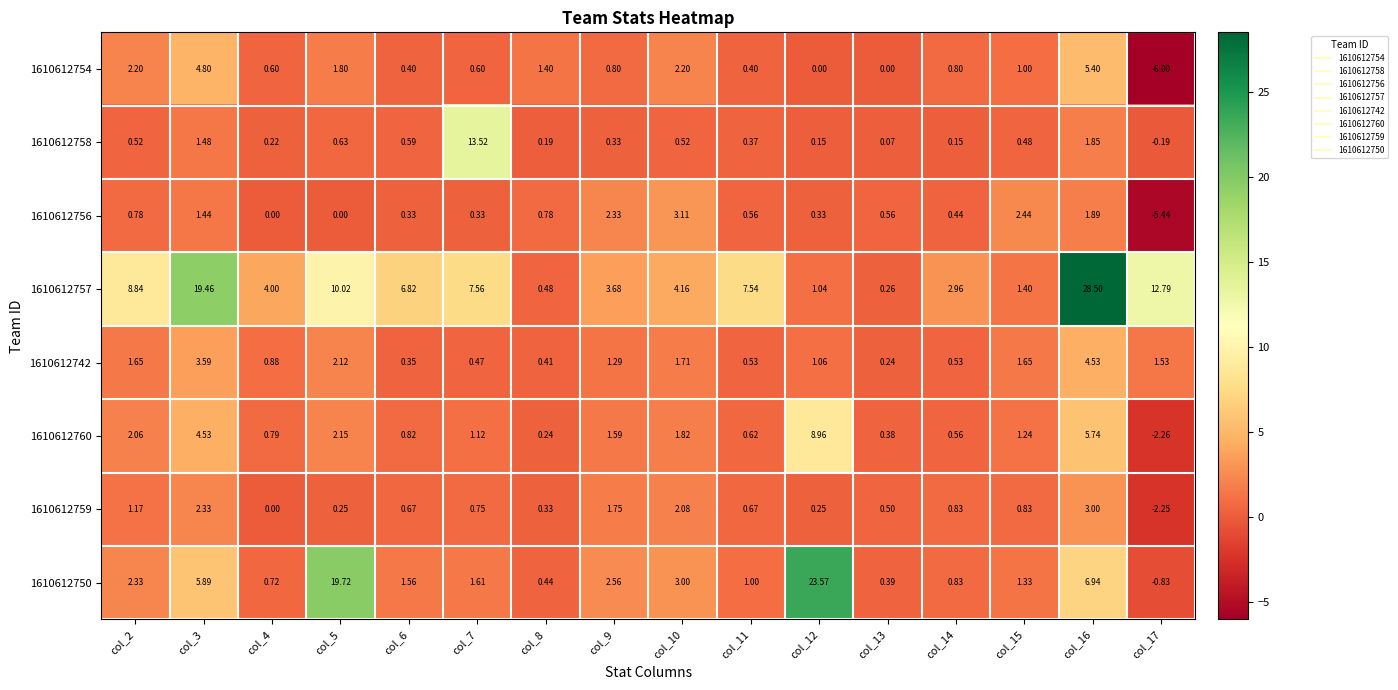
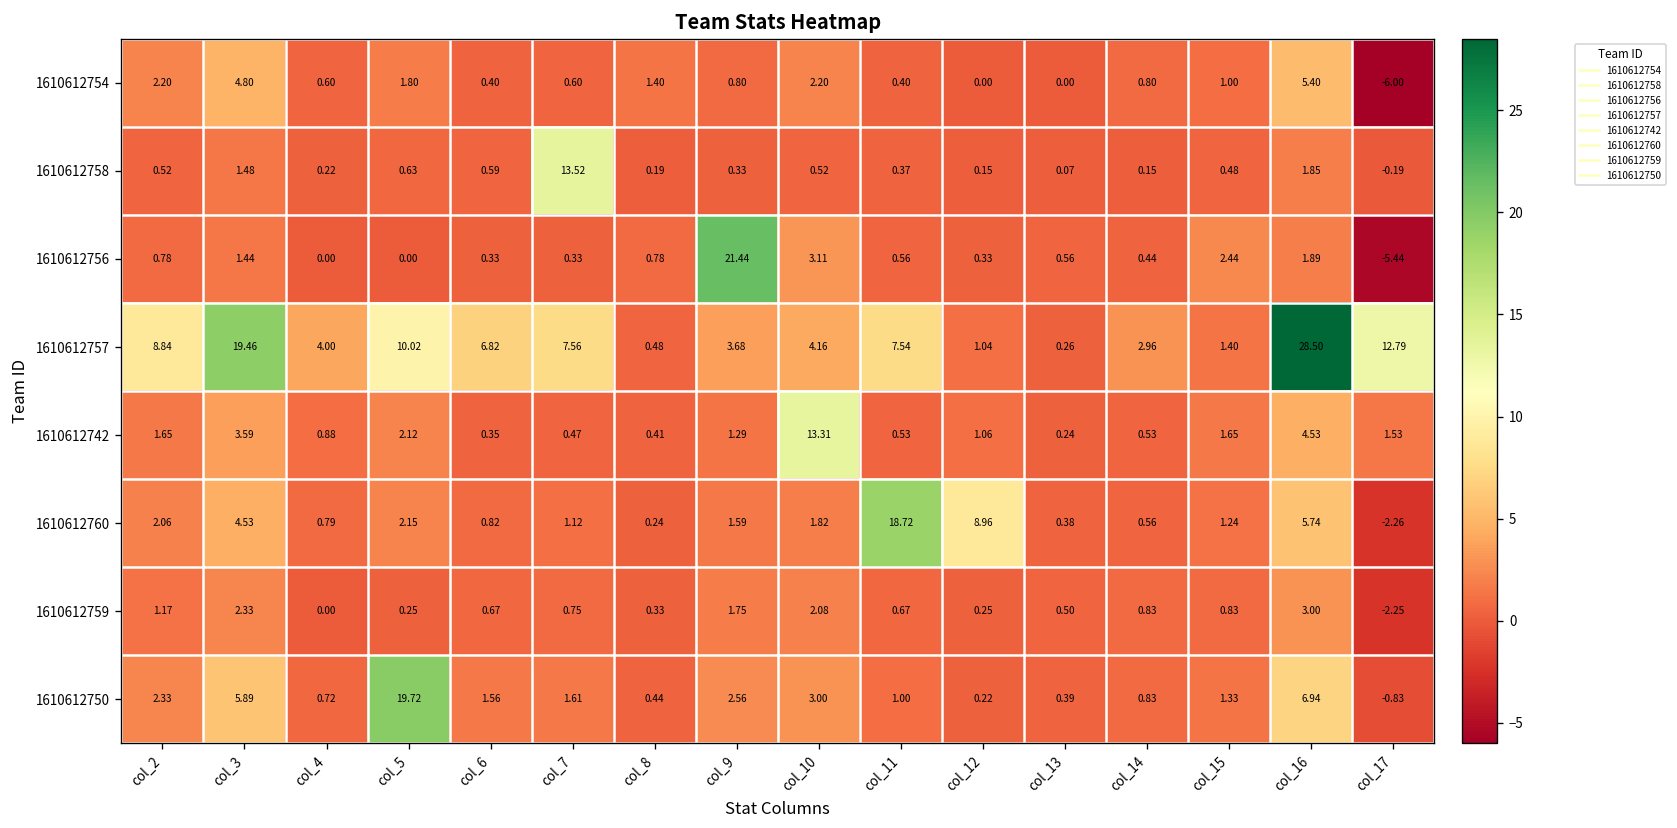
  {
    "1610612754": {
      "col_2": 2.20,
      "col_3": 4.80,
      "col_4": 0.60,
      "col_5": 1.80,
      "col_6": 0.40,
      "col_7": 0.60,
      "col_8": 1.40,
      "col_9": 0.80,
      "col_10": 2.20,
      "col_11": 0.40,
      "col_12": 0.00,
      "col_13": 0.00,
      "col_14": 0.80,
      "col_15": 1.00,
      "col_16": 5.40,
      "col_17": -6.00
    },
    "1610612758": {
      "col_2": 0.52,
      "col_3": 1.48,
      "col_4": 0.22,
      "col_5": 0.63,
      "col_6": 0.59,
      "col_7": 13.52,
      "col_8": 0.19,
      "col_9": 0.33,
      "col_10": 0.52,
      "col_11": 0.37,
      "col_12": 0.15,
      "col_13": 0.07,
      "col_14": 0.15,
      "col_15": 0.48,
      "col_16": 1.85,
      "col_17": -0.19
    },
    "1610612756": {
      "col_2": 0.78,
      "col_3": 1.44,
      "col_4": 0.00,
      "col_5": 0.00,
      "col_6": 0.33,
      "col_7": 0.33,
      "col_8": 0.78,
-     "col_9": 2.33,
+     "col_9": 21.44,
      "col_10": 3.11,
      "col_11": 0.56,
      "col_12": 0.33,
      "col_13": 0.56,
      "col_14": 0.44,
      "col_15": 2.44,
      "col_16": 1.89,
      "col_17": -5.44
    },
    "1610612757": {
      "col_2": 8.84,
      "col_3": 19.46,
      "col_4": 4.00,
      "col_5": 10.02,
      "col_6": 6.82,
      "col_7": 7.56,
      "col_8": 0.48,
      "col_9": 3.68,
      "col_10": 4.16,
      "col_11": 7.54,
      "col_12": 1.04,
      "col_13": 0.26,
      "col_14": 2.96,
      "col_15": 1.40,
      "col_16": 28.50,
      "col_17": 12.79
    },
    "1610612742": {
      "col_2": 1.65,
      "col_3": 3.59,
      "col_4": 0.88,
      "col_5": 2.12,
      "col_6": 0.35,
      "col_7": 0.47,
      "col_8": 0.41,
      "col_9": 1.29,
-     "col_10": 1.71,
+     "col_10": 13.31,
      "col_11": 0.53,
      "col_12": 1.06,
      "col_13": 0.24,
      "col_14": 0.53,
      "col_15": 1.65,
      "col_16": 4.53,
      "col_17": 1.53
    },
    "1610612760": {
      "col_2": 2.06,
      "col_3": 4.53,
      "col_4": 0.79,
      "col_5": 2.15,
      "col_6": 0.82,
      "col_7": 1.12,
      "col_8": 0.24,
      "col_9": 1.59,
      "col_10": 1.82,
-     "col_11": 0.62,
+     "col_11": 18.72,
      "col_12": 8.96,
      "col_13": 0.38,
      "col_14": 0.56,
      "col_15": 1.24,
      "col_16": 5.74,
      "col_17": -2.26
    },
    "1610612759": {
      "col_2": 1.17,
      "col_3": 2.33,
      "col_4": 0.00,
      "col_5": 0.25,
      "col_6": 0.67,
      "col_7": 0.75,
      "col_8": 0.33,
      "col_9": 1.75,
      "col_10": 2.08,
      "col_11": 0.67,
      "col_12": 0.25,
      "col_13": 0.50,
      "col_14": 0.83,
      "col_15": 0.83,
      "col_16": 3.00,
      "col_17": -2.25
    },
    "1610612750": {
      "col_2": 2.33,
      "col_3": 5.89,
      "col_4": 0.72,
      "col_5": 19.72,
      "col_6": 1.56,
      "col_7": 1.61,
      "col_8": 0.44,
      "col_9": 2.56,
      "col_10": 3.00,
      "col_11": 1.00,
-     "col_12": 23.57,
+     "col_12": 0.22,
      "col_13": 0.39,
      "col_14": 0.83,
      "col_15": 1.33,
      "col_16": 6.94,
      "col_17": -0.83
    }
  }
